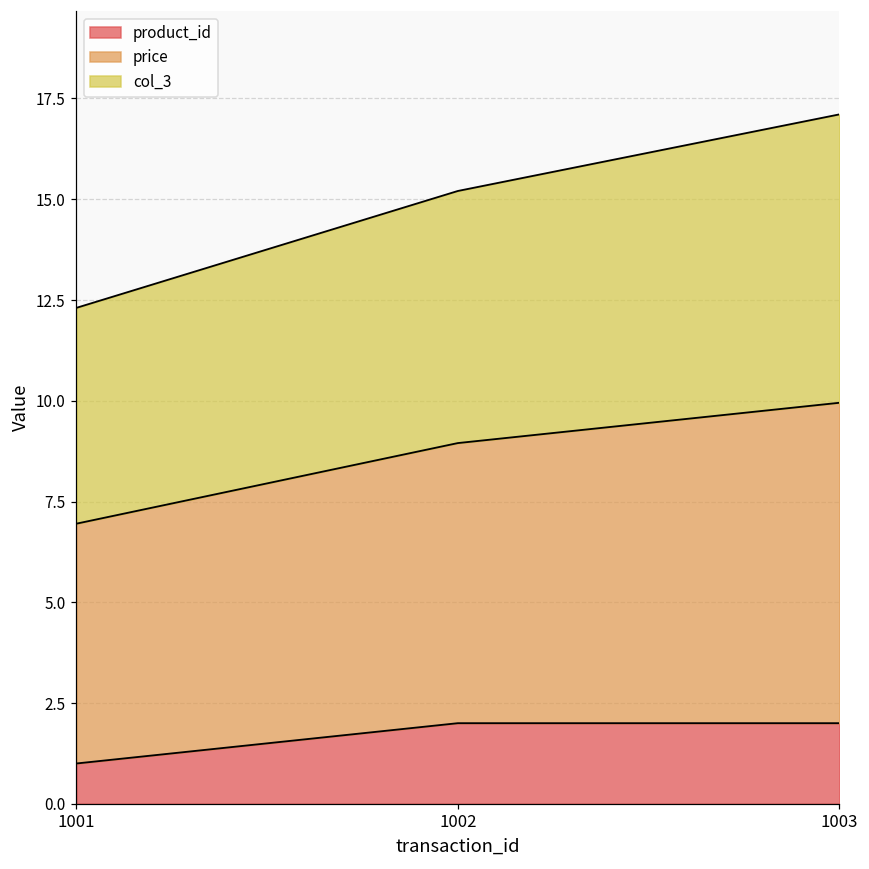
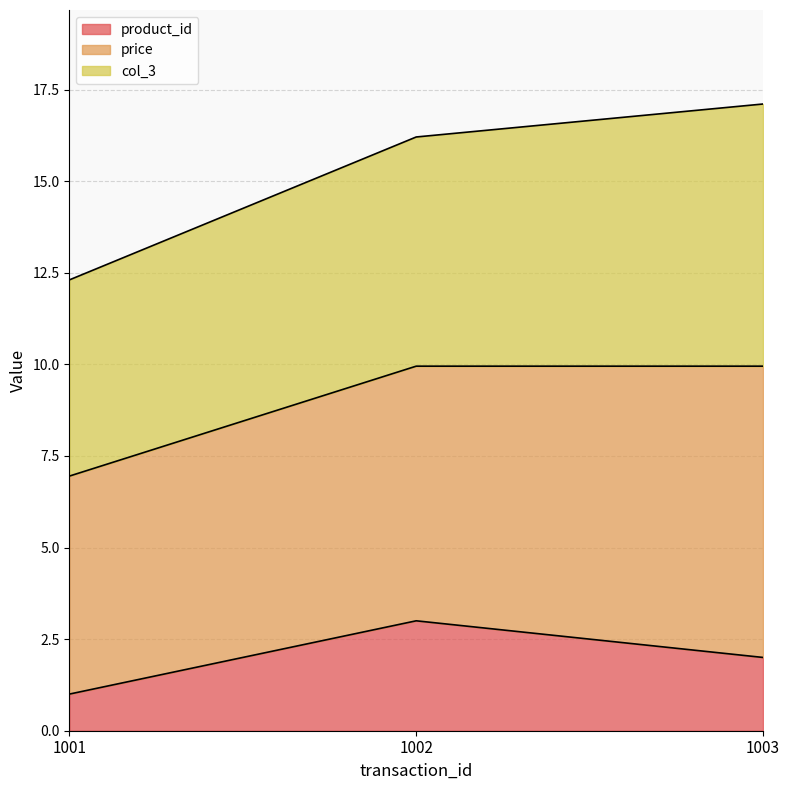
  {
    "product_id": {
      "1001": 1,
-     "1002": 2,
+     "1002": 3,
      "1003": 2
    }
  }
